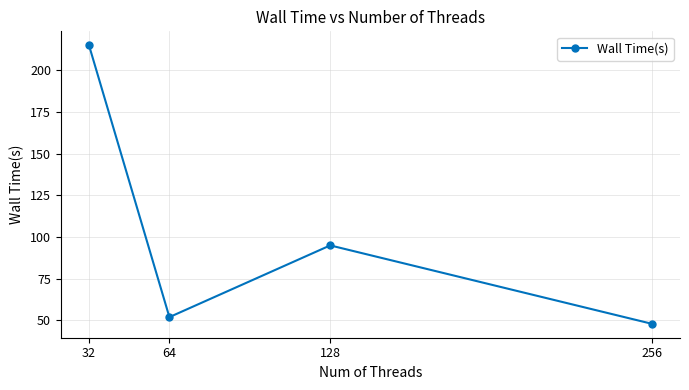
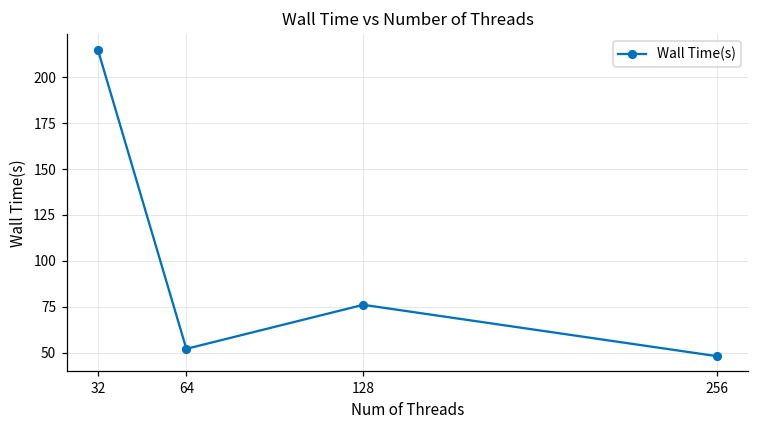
  {
    "32": 215,
    "64": 52,
-   "128": 95,
+   "128": 76,
    "256": 48
  }
